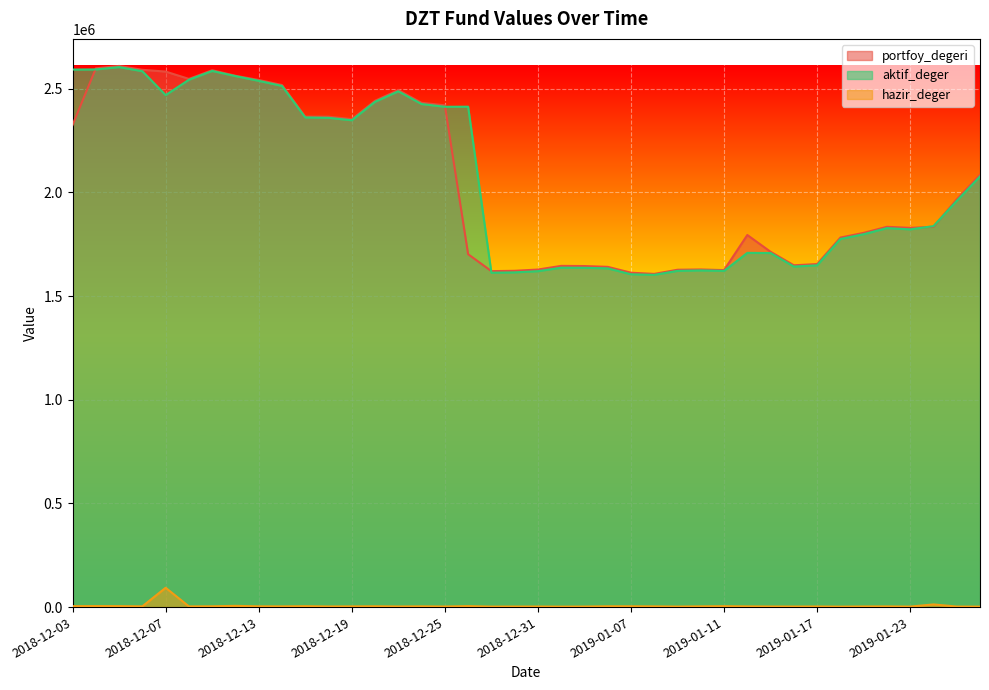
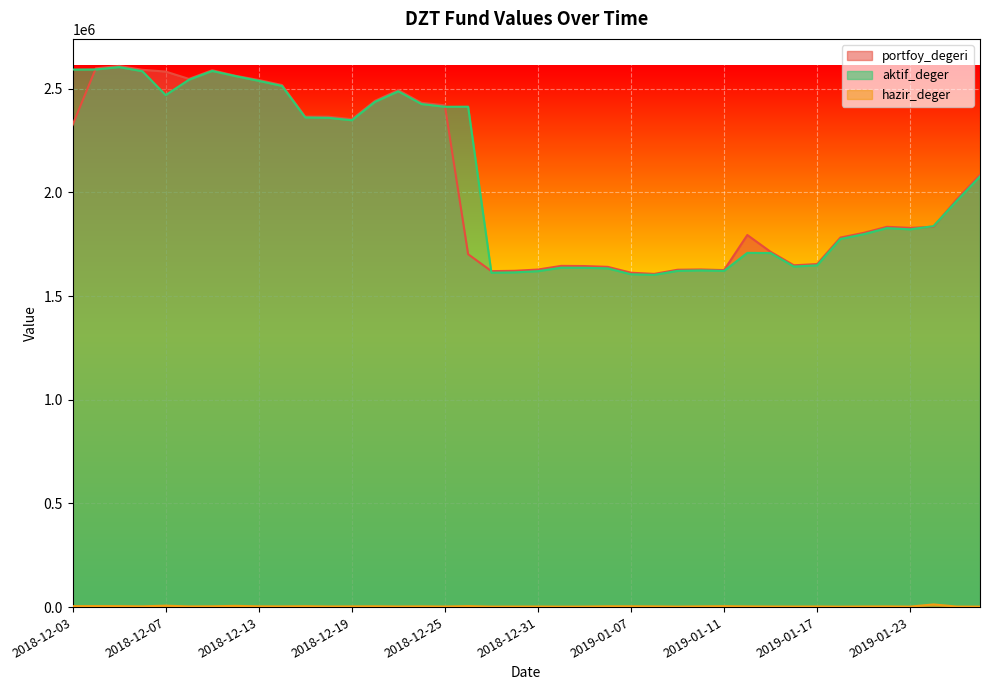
  {
    "portfoy_degeri": {
      "2018-12-03": 2320000,
      "2018-12-07": 2580000
    },
    "aktif_deger": {
      "2018-12-03": 2590000,
      "2018-12-07": 2470000
    },
    "hazir_deger": {
      "2018-12-03": 0,
-     "2018-12-07": 90000,
+     "2018-12-07": 10000,
      "2018-12-13": 0,
      "2018-12-19": 0,
      "2018-12-25": 0,
      "2018-12-31": 0,
      "2019-01-07": 0,
      "2019-01-11": 0,
      "2019-01-17": 0,
      "2019-01-23": 0
    }
  }
